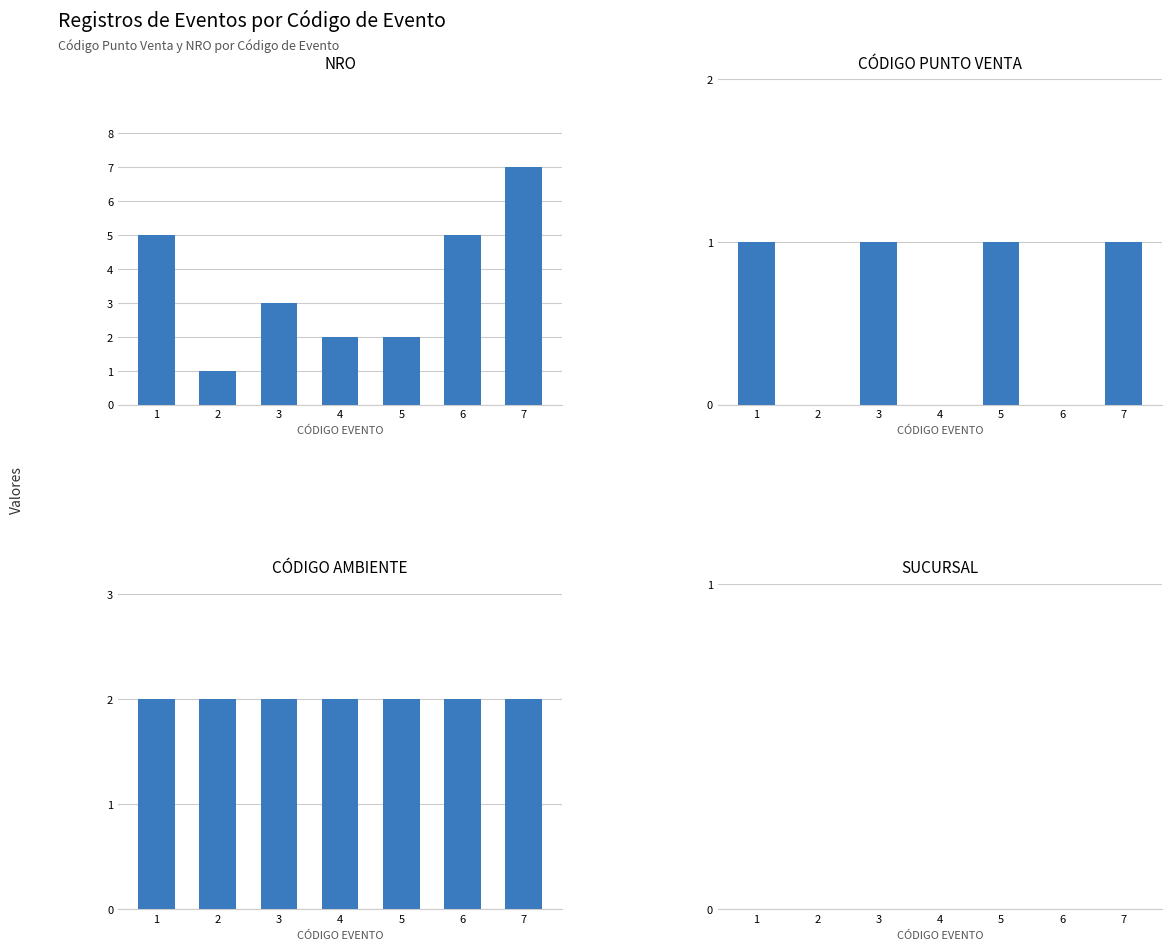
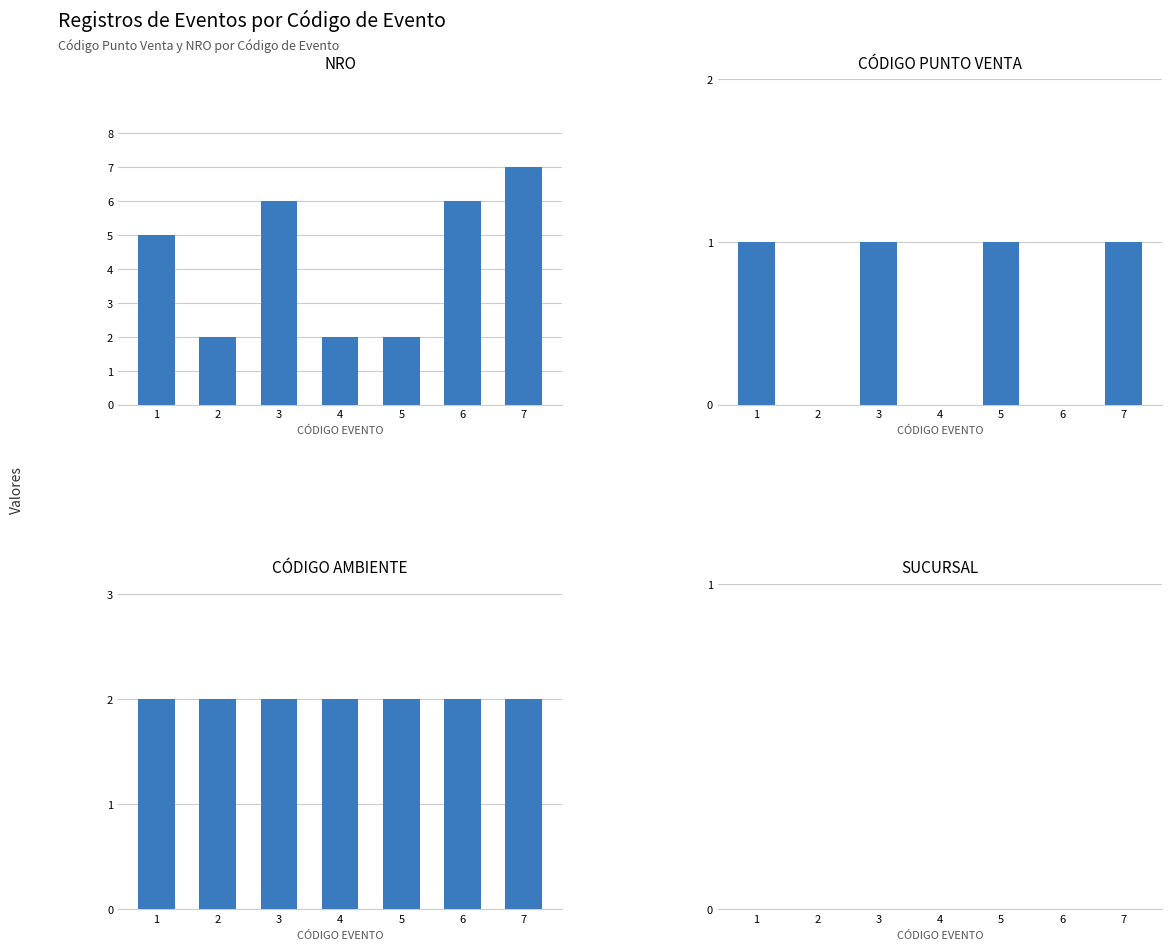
  {
    "NRO": {
      "1": 5,
-     "2": 1,
-     "3": 3,
+     "2": 2,
+     "3": 6,
      "4": 2,
      "5": 2,
-     "6": 5,
+     "6": 6,
      "7": 7
    },
    "CÓDIGO PUNTO VENTA": {
      "1": 1.00,
      "2": 0.00,
      "3": 1.00,
      "4": 0.00,
      "5": 1.00,
      "6": 0.00,
      "7": 1.00
    },
    "CÓDIGO AMBIENTE": {
      "1": 2.00,
      "2": 2.00,
      "3": 2.00,
      "4": 2.00,
      "5": 2.00,
      "6": 2.00,
      "7": 2.00
    },
    "SUCURSAL": {
      "1": 0.00,
      "2": 0.00,
      "3": 0.00,
      "4": 0.00,
      "5": 0.00,
      "6": 0.00,
      "7": 0.00
    }
  }
